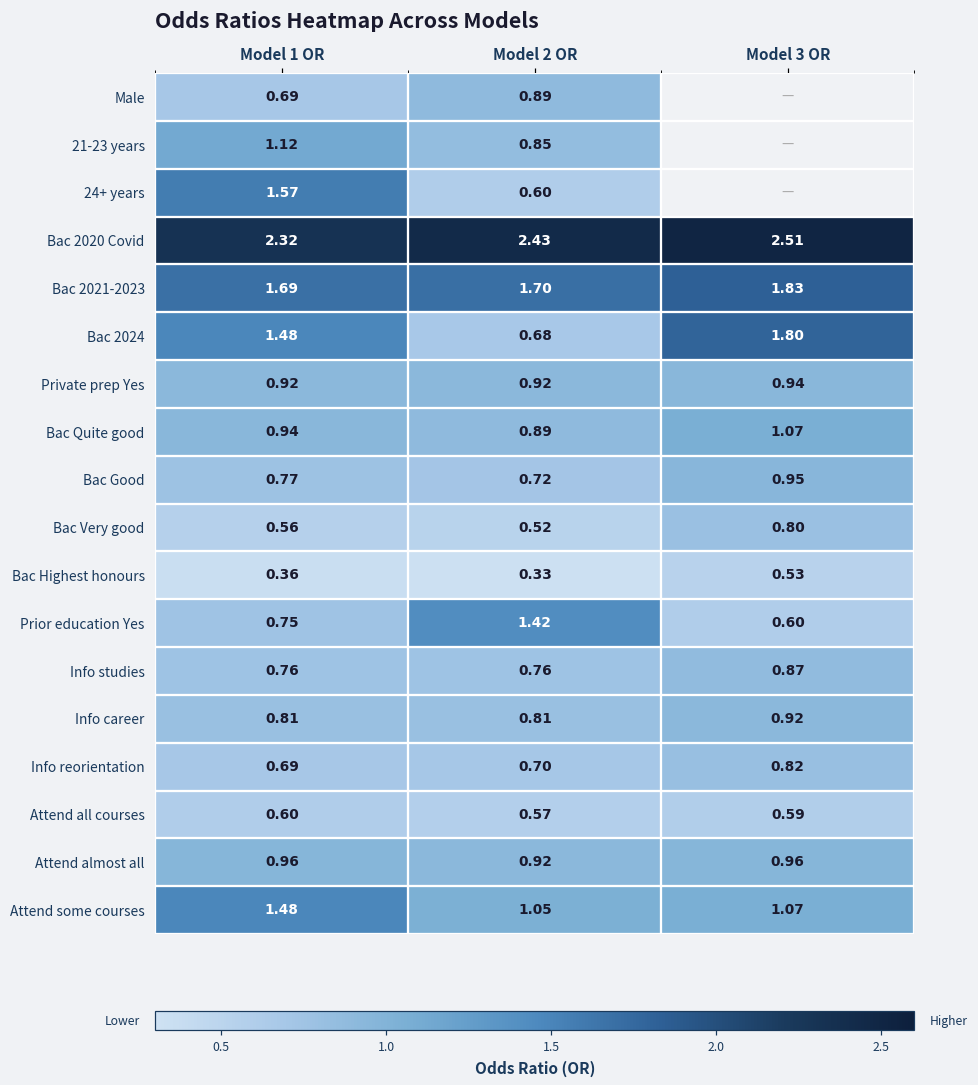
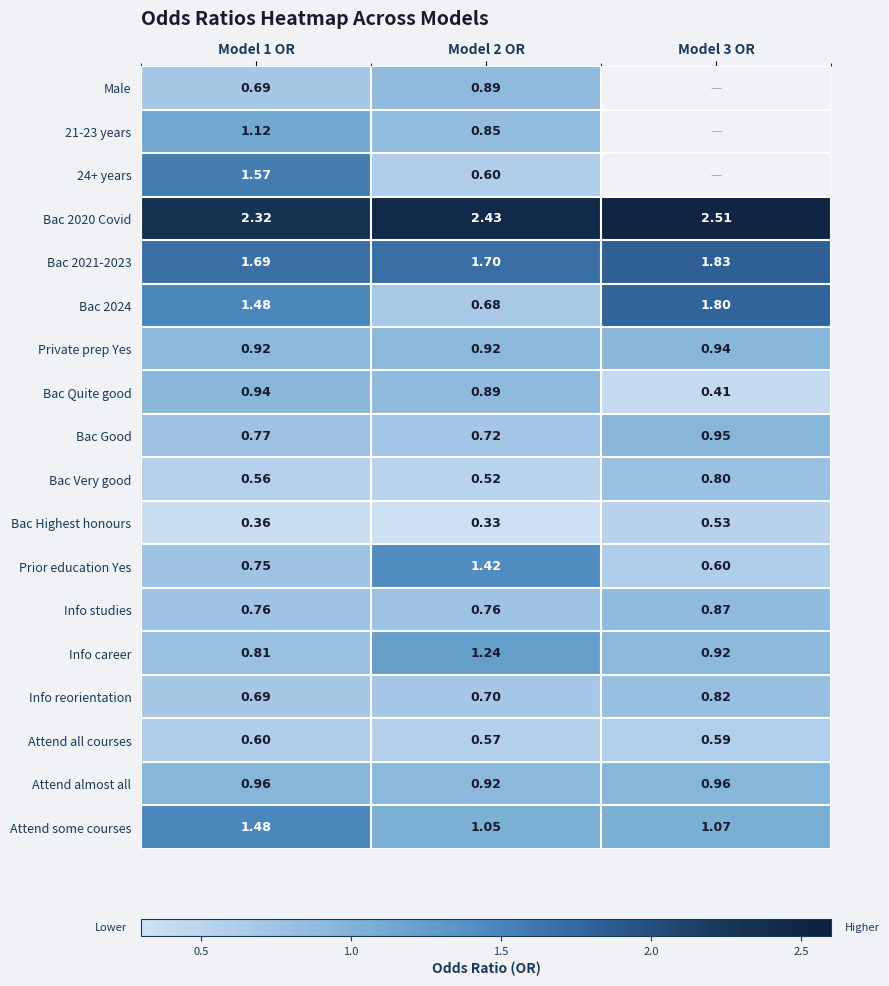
  {
    "Male": {
      "Model 1 OR": 0.69,
      "Model 2 OR": 0.89
    },
    "21-23 years": {
      "Model 1 OR": 1.12,
      "Model 2 OR": 0.85
    },
    "24+ years": {
      "Model 1 OR": 1.57,
      "Model 2 OR": 0.60
    },
    "Bac 2020 Covid": {
      "Model 1 OR": 2.32,
      "Model 2 OR": 2.43,
      "Model 3 OR": 2.51
    },
    "Bac 2021-2023": {
      "Model 1 OR": 1.69,
      "Model 2 OR": 1.70,
      "Model 3 OR": 1.83
    },
    "Bac 2024": {
      "Model 1 OR": 1.48,
      "Model 2 OR": 0.68,
      "Model 3 OR": 1.80
    },
    "Private prep Yes": {
      "Model 1 OR": 0.92,
      "Model 2 OR": 0.92,
      "Model 3 OR": 0.94
    },
    "Bac Quite good": {
      "Model 1 OR": 0.94,
      "Model 2 OR": 0.89,
-     "Model 3 OR": 1.07
+     "Model 3 OR": 0.41
    },
    "Bac Good": {
      "Model 1 OR": 0.77,
      "Model 2 OR": 0.72,
      "Model 3 OR": 0.95
    },
    "Bac Very good": {
      "Model 1 OR": 0.56,
      "Model 2 OR": 0.52,
      "Model 3 OR": 0.80
    },
    "Bac Highest honours": {
      "Model 1 OR": 0.36,
      "Model 2 OR": 0.33,
      "Model 3 OR": 0.53
    },
    "Prior education Yes": {
      "Model 1 OR": 0.75,
      "Model 2 OR": 1.42,
      "Model 3 OR": 0.60
    },
    "Info studies": {
      "Model 1 OR": 0.76,
      "Model 2 OR": 0.76,
      "Model 3 OR": 0.87
    },
    "Info career": {
      "Model 1 OR": 0.81,
-     "Model 2 OR": 0.81,
+     "Model 2 OR": 1.24,
      "Model 3 OR": 0.92
    },
    "Info reorientation": {
      "Model 1 OR": 0.69,
      "Model 2 OR": 0.70,
      "Model 3 OR": 0.82
    },
    "Attend all courses": {
      "Model 1 OR": 0.60,
      "Model 2 OR": 0.57,
      "Model 3 OR": 0.59
    },
    "Attend almost all": {
      "Model 1 OR": 0.96,
      "Model 2 OR": 0.92,
      "Model 3 OR": 0.96
    },
    "Attend some courses": {
      "Model 1 OR": 1.48,
      "Model 2 OR": 1.05,
      "Model 3 OR": 1.07
    }
  }
